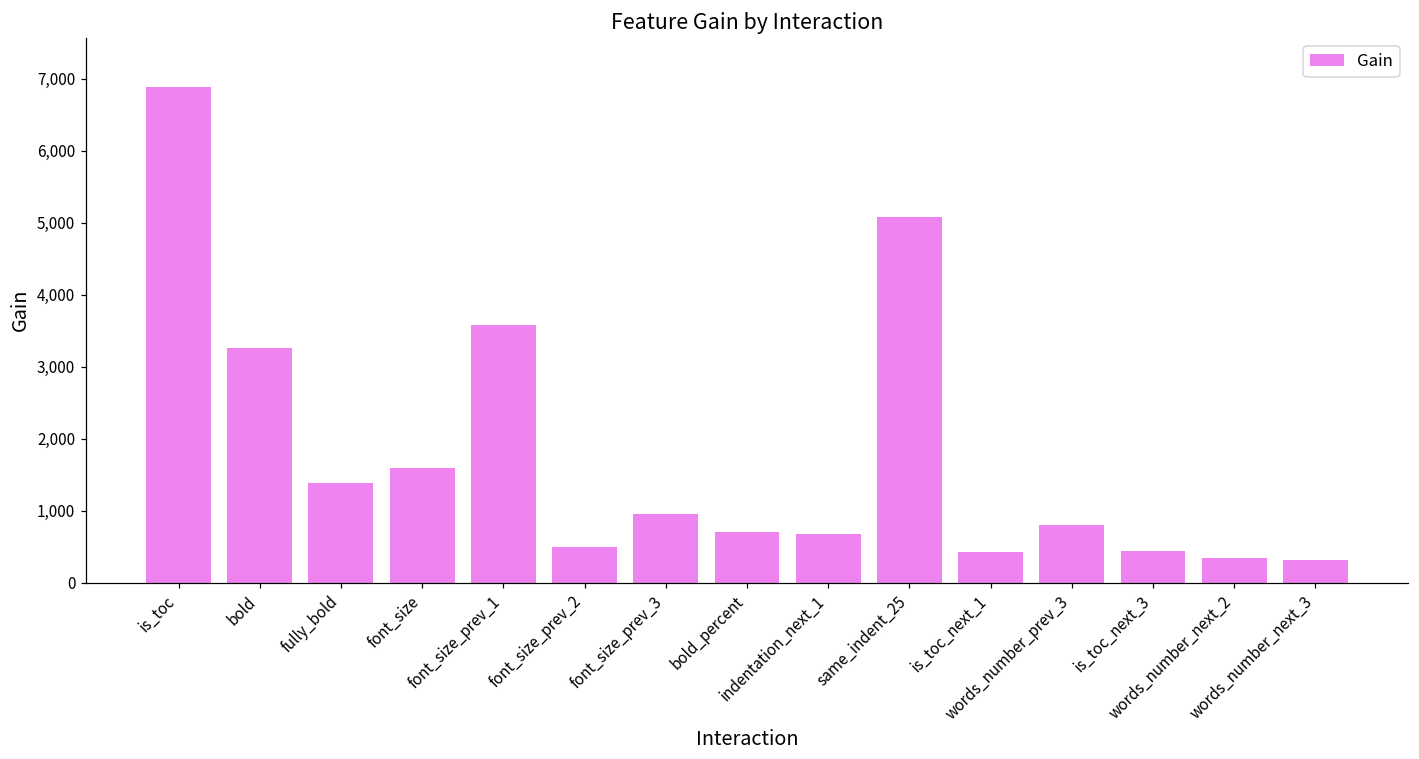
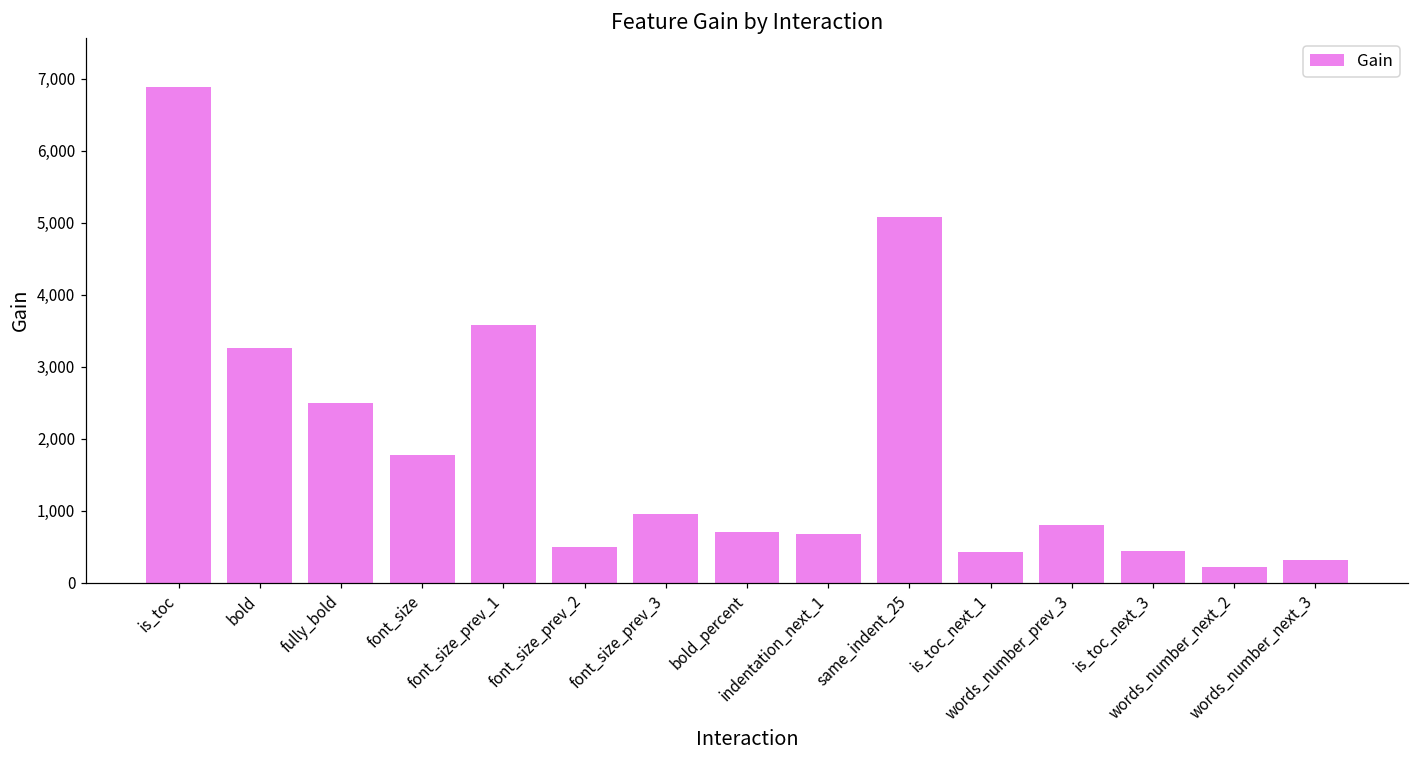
  {
    "is_toc": "6,900",
    "bold": "3,300",
-   "fully_bold": "1,400",
-   "font_size": "1,600",
+   "fully_bold": "2,500",
+   "font_size": "1,800",
    "font_size_prev_1": "3,600",
    "font_size_prev_2": "500",
    "font_size_prev_3": "1,000",
    "bold_percent": "700",
    "indentation_next_1": "700",
    "same_indent_25": "5,100",
    "is_toc_next_1": "400",
    "words_number_prev_3": "800",
    "is_toc_next_3": "400",
-   "words_number_next_2": "300",
+   "words_number_next_2": "200",
    "words_number_next_3": "300"
  }
